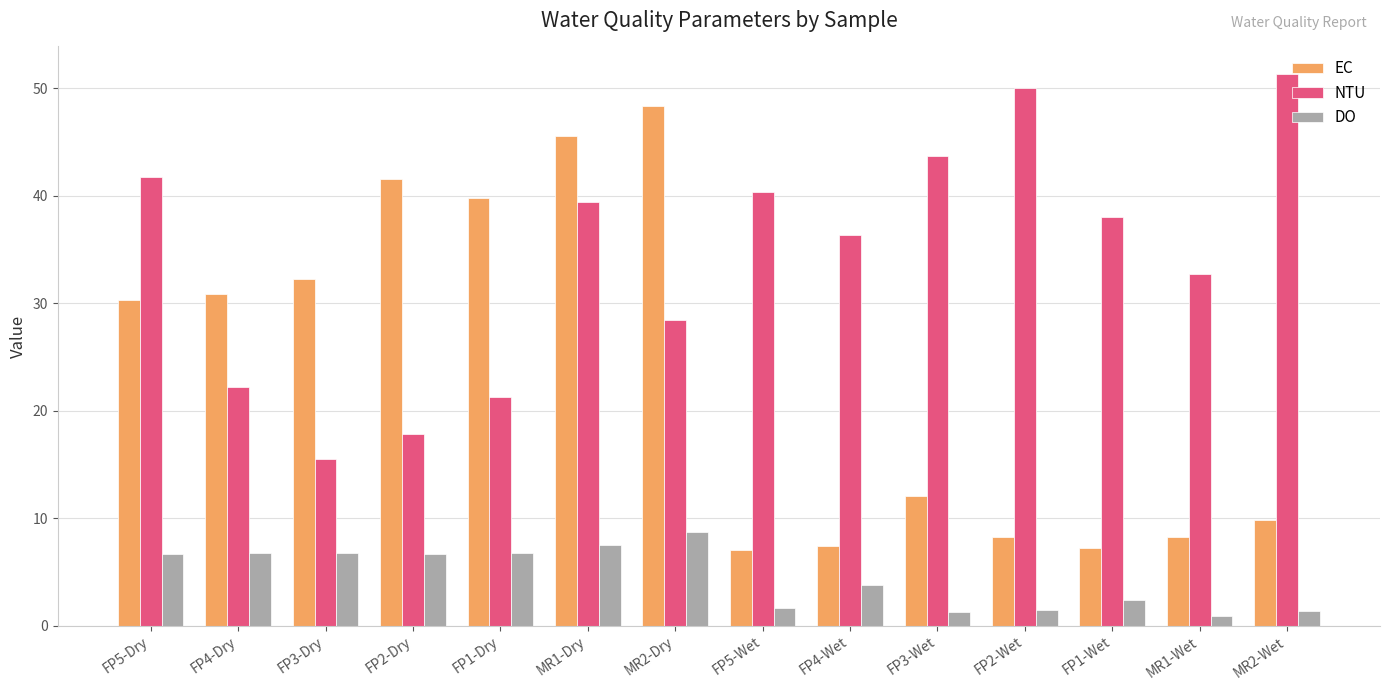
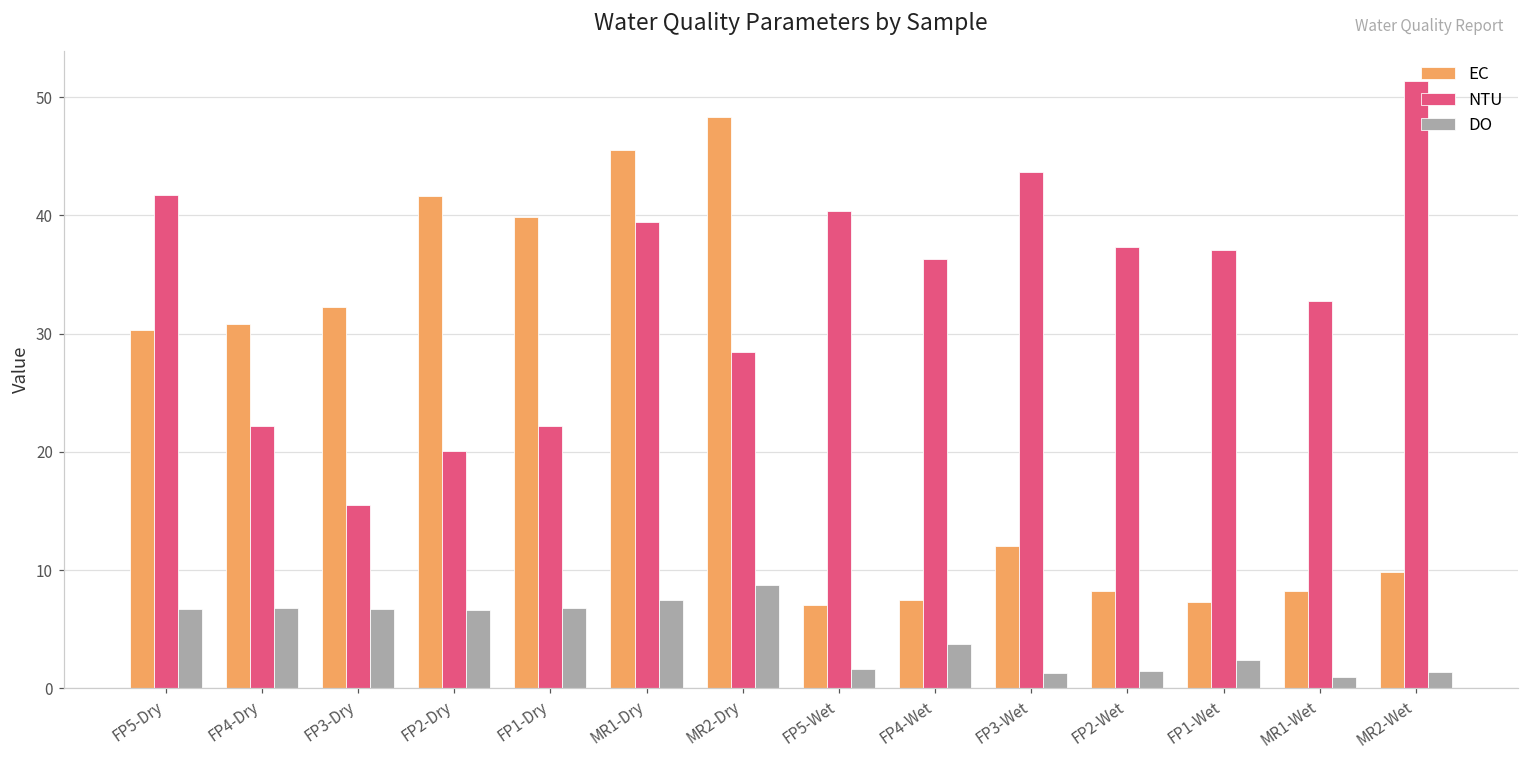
  {
    "EC": {
      "FP5-Dry": 30.3,
      "FP4-Dry": 30.8,
      "FP3-Dry": 32.3,
      "FP2-Dry": 41.6,
      "FP1-Dry": 39.8,
      "MR1-Dry": 45.6,
      "MR2-Dry": 48.3,
      "FP5-Wet": 7.1,
      "FP4-Wet": 7.4,
      "FP3-Wet": 12.0,
      "FP2-Wet": 8.2,
      "FP1-Wet": 7.3,
      "MR1-Wet": 8.2,
      "MR2-Wet": 9.8
    },
    "NTU": {
      "FP5-Dry": 41.7,
      "FP4-Dry": 22.2,
      "FP3-Dry": 15.5,
-     "FP2-Dry": 17.8,
-     "FP1-Dry": 21.3,
+     "FP2-Dry": 20.1,
+     "FP1-Dry": 22.2,
      "MR1-Dry": 39.4,
      "MR2-Dry": 28.4,
      "FP5-Wet": 40.3,
      "FP4-Wet": 36.3,
      "FP3-Wet": 43.7,
-     "FP2-Wet": 50.0,
-     "FP1-Wet": 38.0,
+     "FP2-Wet": 37.3,
+     "FP1-Wet": 37.1,
      "MR1-Wet": 32.7,
      "MR2-Wet": 51.3
    },
    "DO": {
      "FP5-Dry": 6.7,
      "FP4-Dry": 6.8,
      "FP3-Dry": 6.7,
      "FP2-Dry": 6.6,
      "FP1-Dry": 6.8,
      "MR1-Dry": 7.5,
      "MR2-Dry": 8.7,
      "FP5-Wet": 1.7,
      "FP4-Wet": 3.8,
      "FP3-Wet": 1.3,
      "FP2-Wet": 1.4,
      "FP1-Wet": 2.4,
      "MR1-Wet": 0.9,
      "MR2-Wet": 1.4
    }
  }
